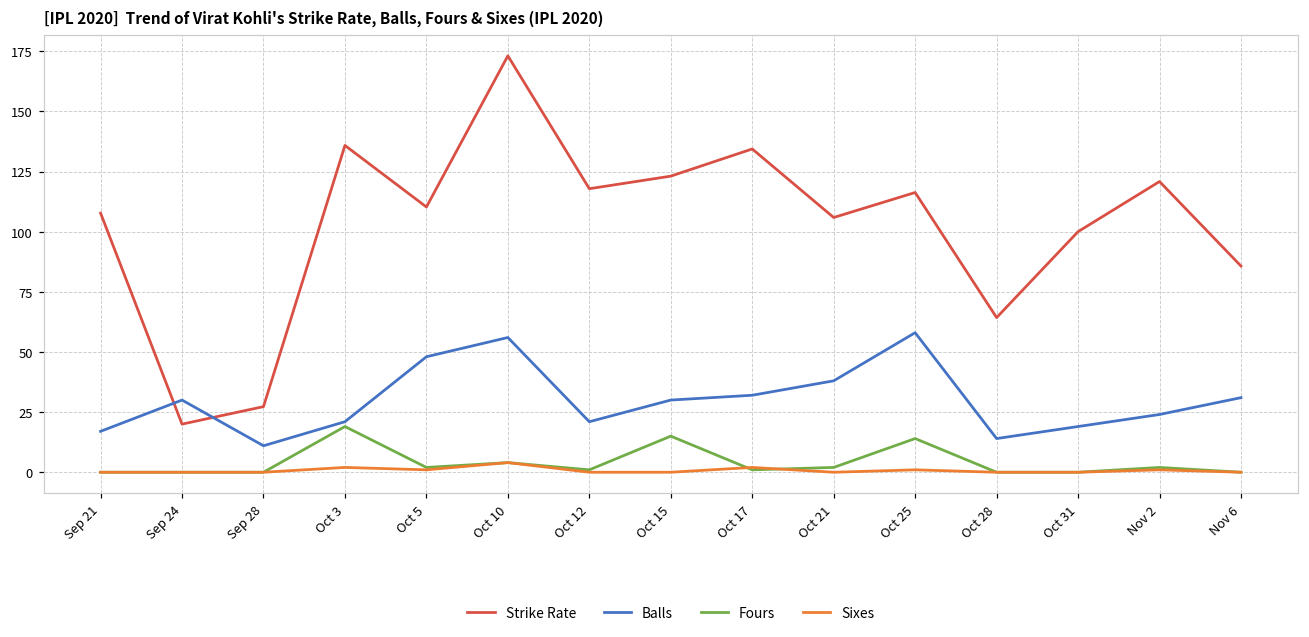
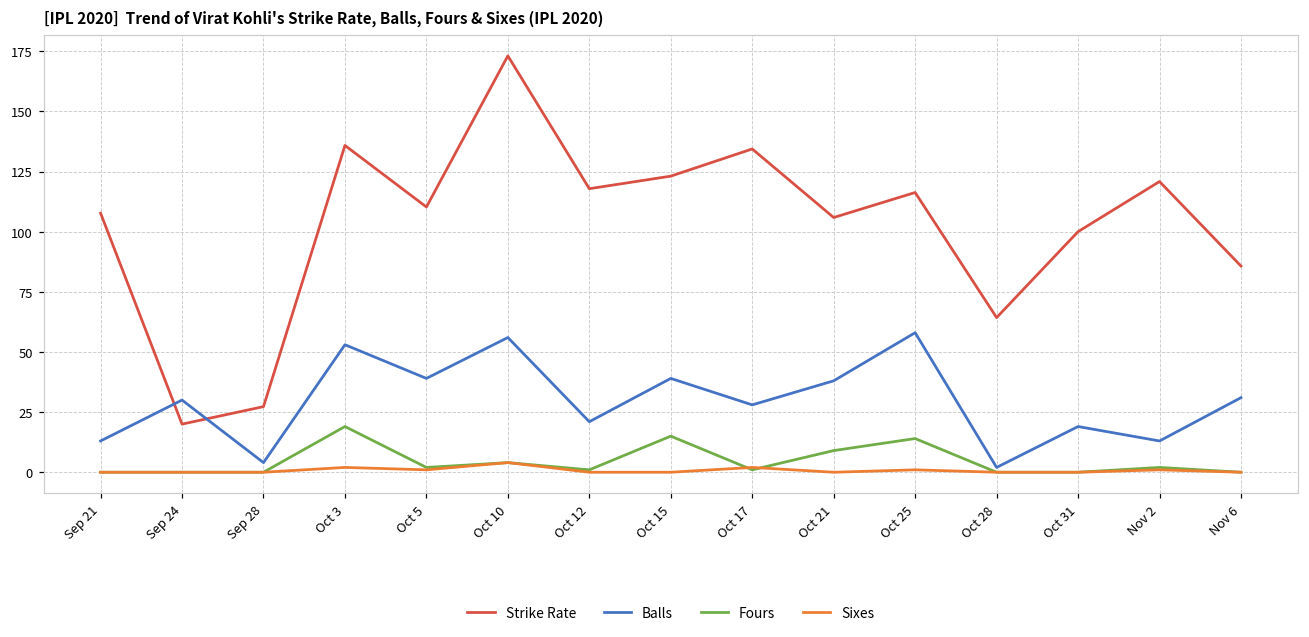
  {
    "Balls": {
-     "Sep 21": 17,
+     "Sep 21": 13,
      "Sep 24": 30,
-     "Sep 28": 11,
-     "Oct 3": 21,
-     "Oct 5": 48,
+     "Sep 28": 4,
+     "Oct 3": 53,
+     "Oct 5": 39,
      "Oct 10": 56,
      "Oct 12": 21,
-     "Oct 15": 30,
-     "Oct 17": 32,
+     "Oct 15": 39,
+     "Oct 17": 28,
      "Oct 21": 38,
      "Oct 25": 58,
-     "Oct 28": 14,
+     "Oct 28": 2,
      "Oct 31": 19,
-     "Nov 2": 24,
+     "Nov 2": 13,
      "Nov 6": 31
    },
    "Fours": {
      "Oct 3": 19,
      "Oct 15": 15,
-     "Oct 21": 2,
+     "Oct 21": 9,
      "Oct 25": 14
    }
  }
